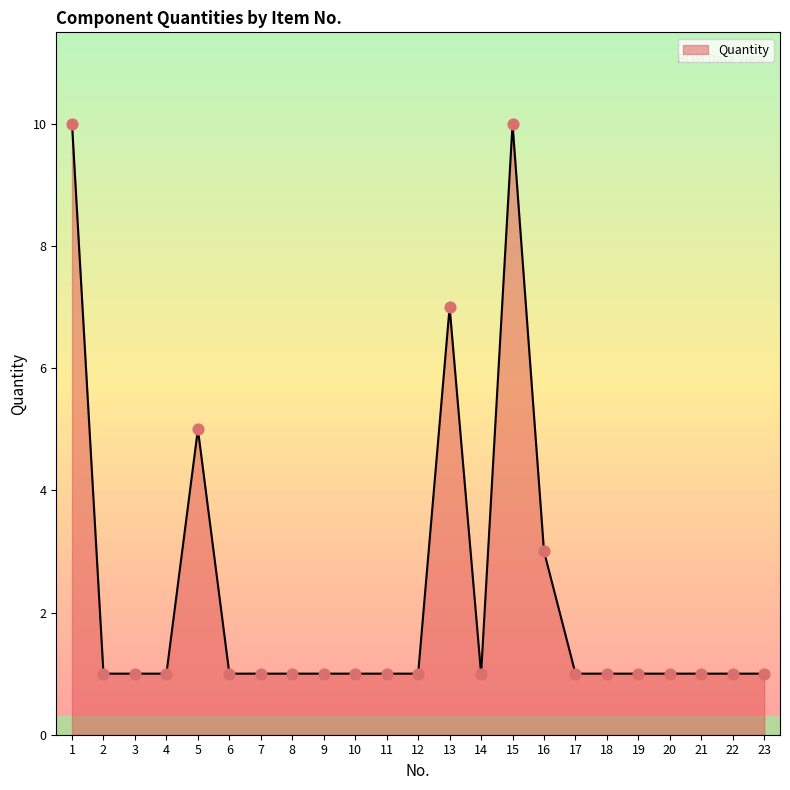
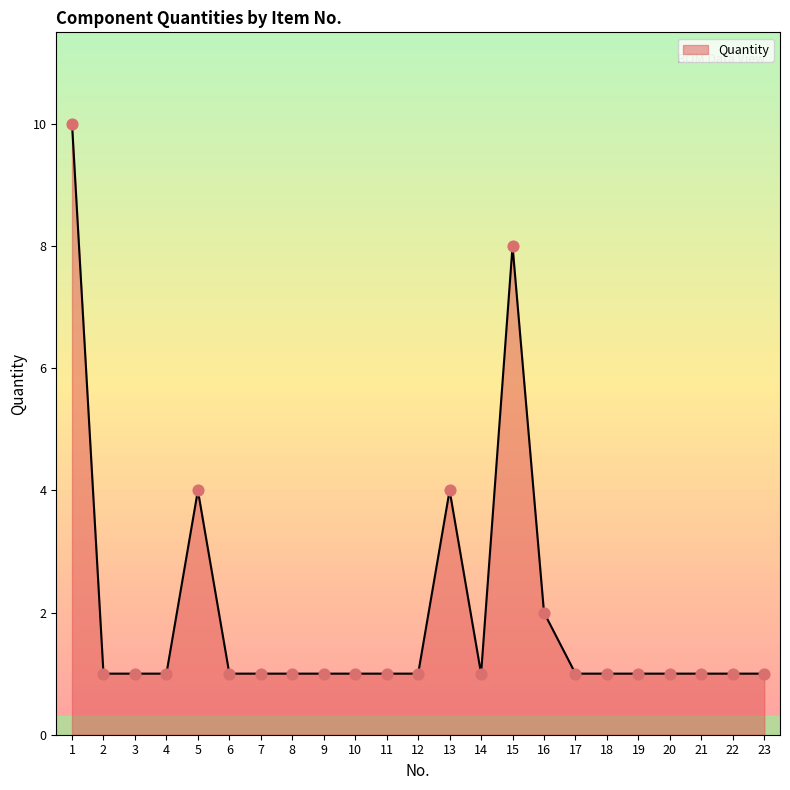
  {
    "1": 10,
    "2": 1,
    "3": 1,
    "4": 1,
-   "5": 5,
+   "5": 4,
    "6": 1,
    "7": 1,
    "8": 1,
    "9": 1,
    "10": 1,
    "11": 1,
    "12": 1,
-   "13": 7,
+   "13": 4,
    "14": 1,
-   "15": 10,
-   "16": 3,
+   "15": 8,
+   "16": 2,
    "17": 1,
    "18": 1,
    "19": 1,
    "20": 1,
    "21": 1,
    "22": 1,
    "23": 1
  }
